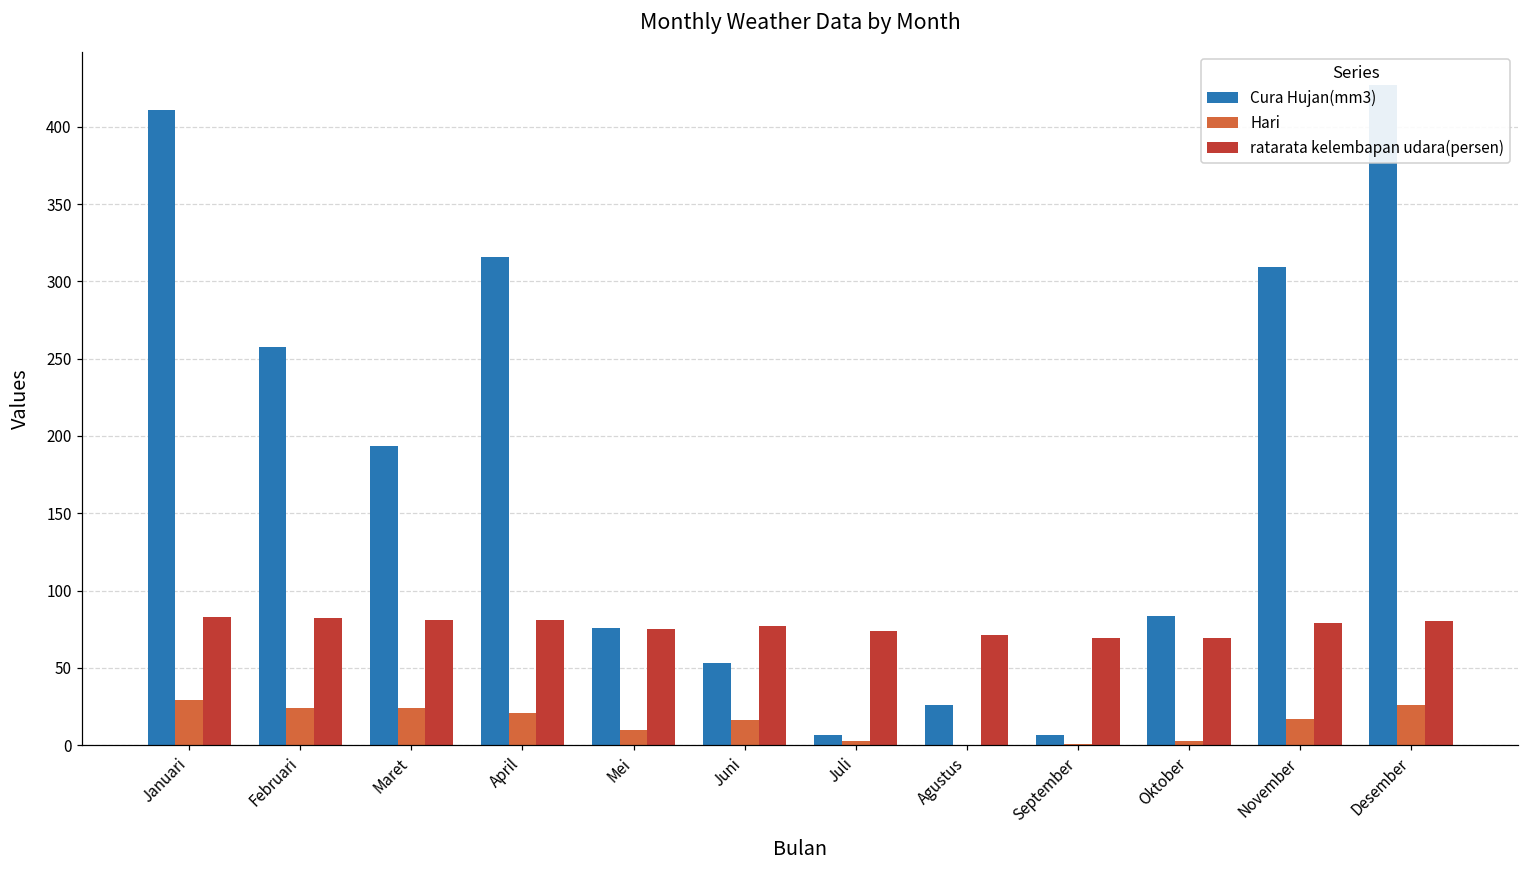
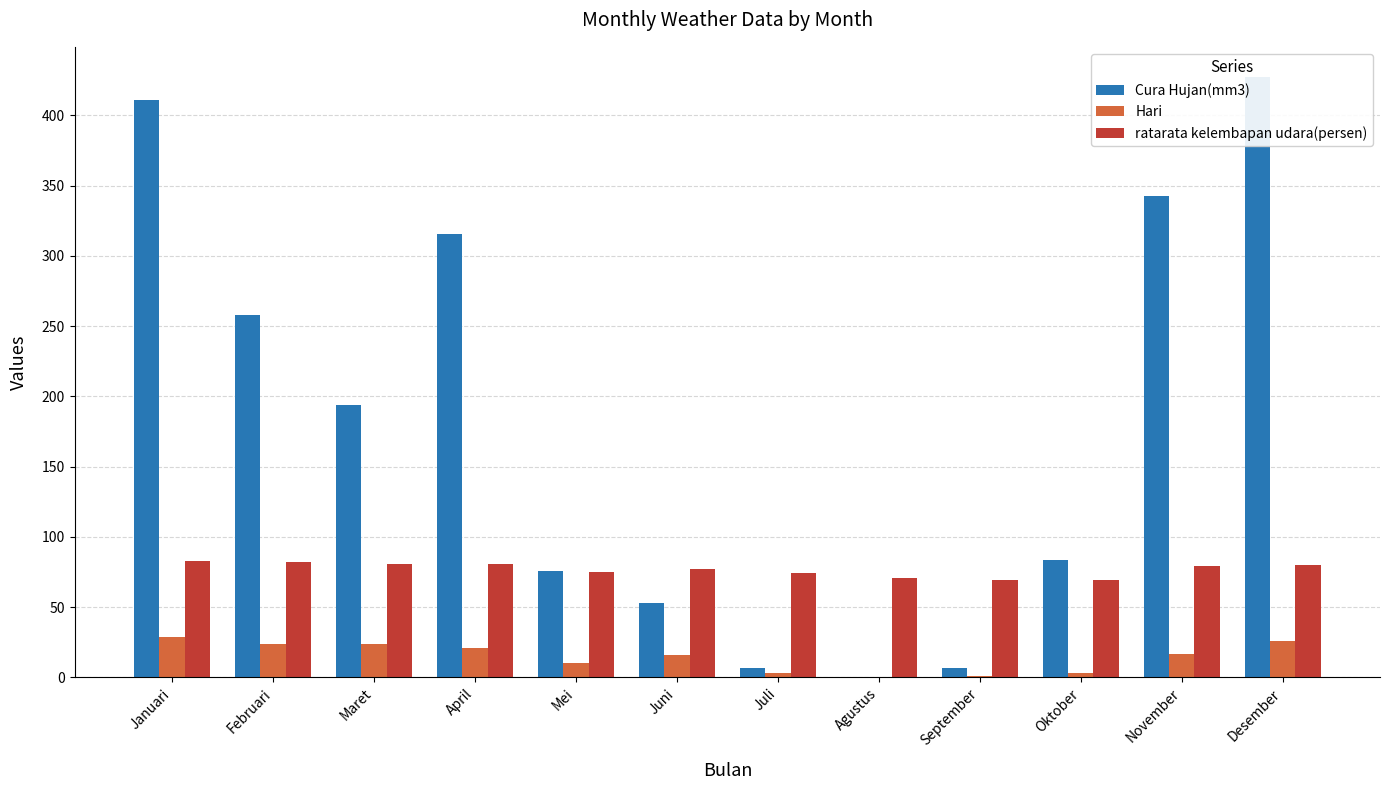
  {
    "Cura Hujan(mm3)": {
      "Januari": 411,
      "Februari": 258,
      "Maret": 194,
      "April": 316,
      "Mei": 76,
      "Juni": 53,
      "Juli": 7,
-     "Agustus": 26,
+     "Agustus": 0,
      "September": 7,
      "Oktober": 83,
-     "November": 309
+     "November": 343
    }
  }
